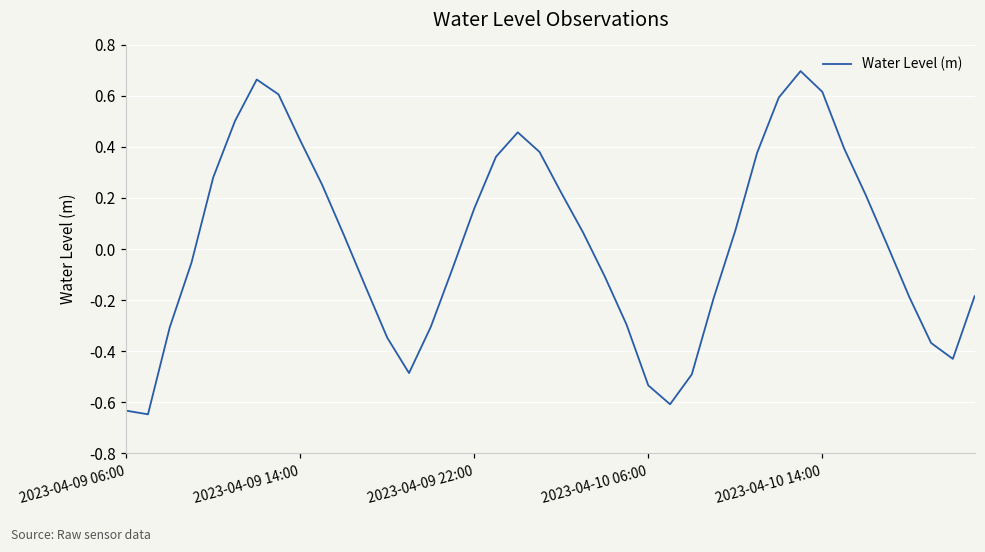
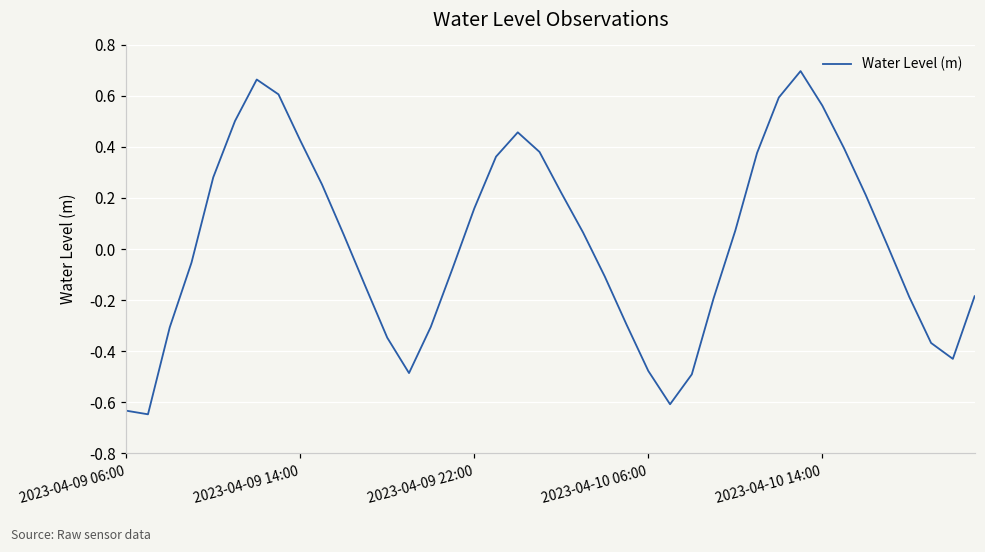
  {
    "2023-04-09 06:00": -0.63,
    "2023-04-09 14:00": 0.42,
    "2023-04-09 22:00": 0.16,
-   "2023-04-10 06:00": -0.53,
-   "2023-04-10 14:00": 0.61
+   "2023-04-10 06:00": -0.48,
+   "2023-04-10 14:00": 0.56
  }
